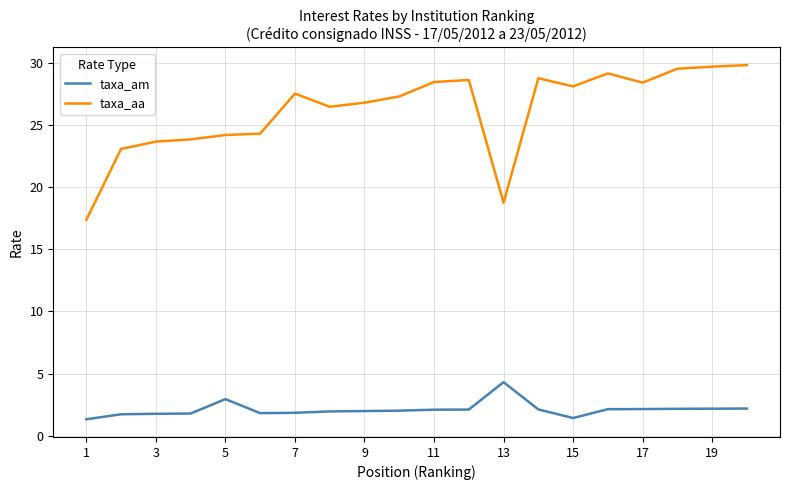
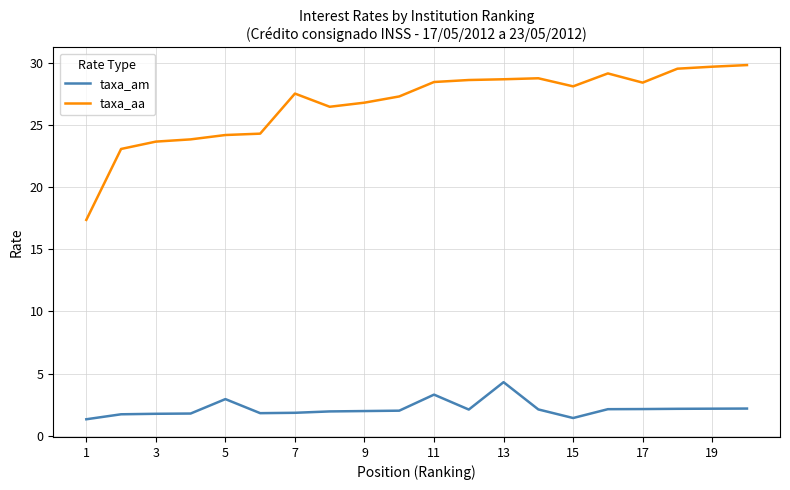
  {
    "taxa_am": {
      "1": 1.3,
      "3": 1.8,
      "5": 3.0,
      "7": 1.9,
      "9": 2.0,
-     "11": 2.1,
+     "11": 3.3,
      "13": 4.3,
      "15": 1.4,
      "17": 2.2,
      "19": 2.2
    },
    "taxa_aa": {
      "1": 17.4,
      "3": 23.7,
      "5": 24.2,
      "7": 27.5,
      "9": 26.8,
      "11": 28.4,
-     "13": 18.7,
+     "13": 28.7,
      "15": 28.1,
      "17": 28.4,
      "19": 29.7
    }
  }
